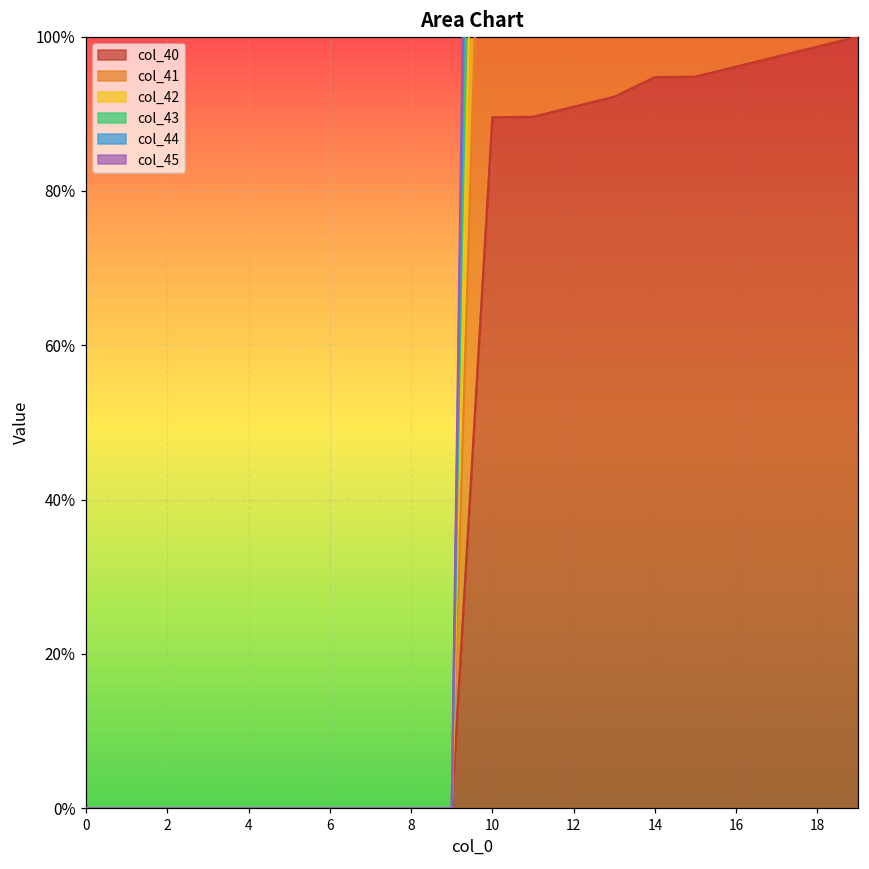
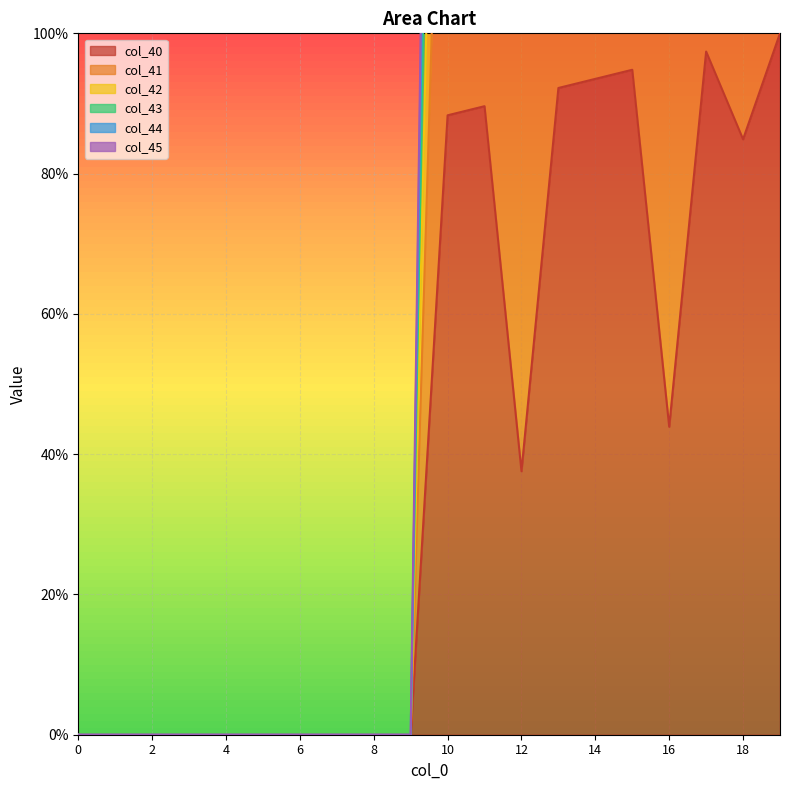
  {
    "col_40": {
-     "10": "90%",
-     "12": "91%",
-     "14": "95%",
-     "16": "96%",
-     "18": "99%"
+     "10": "88%",
+     "12": "38%",
+     "14": "94%",
+     "16": "44%",
+     "18": "85%"
    }
  }
